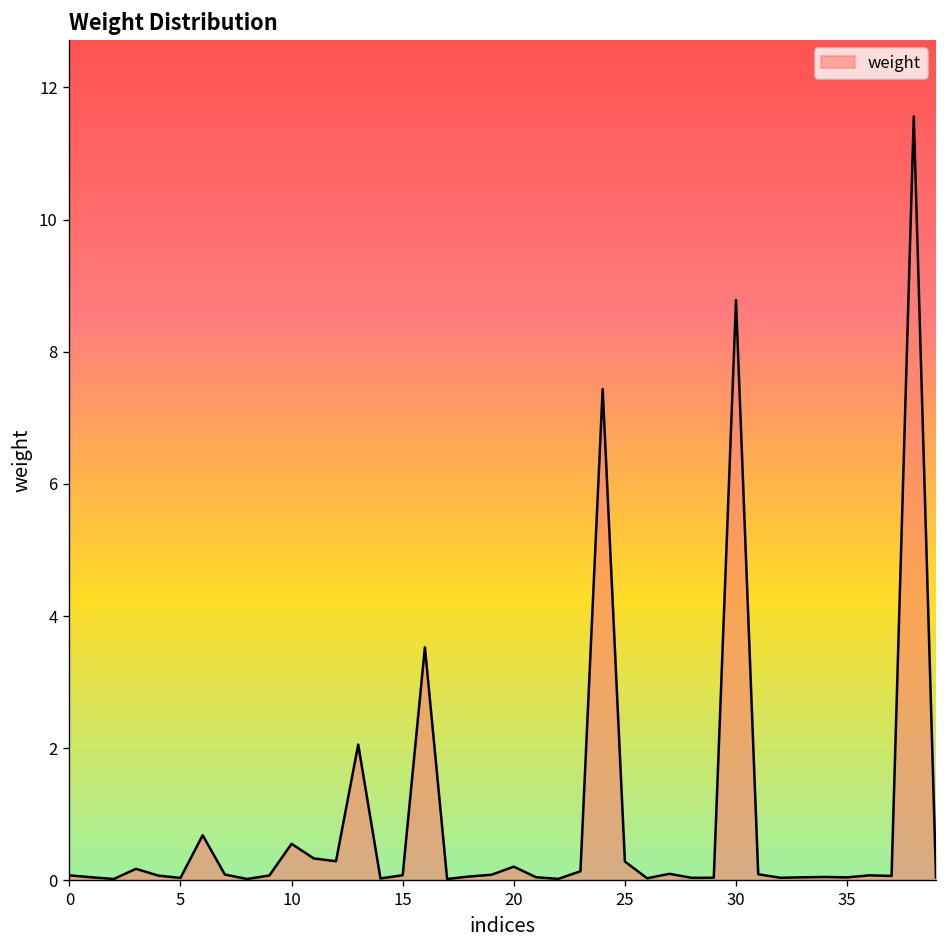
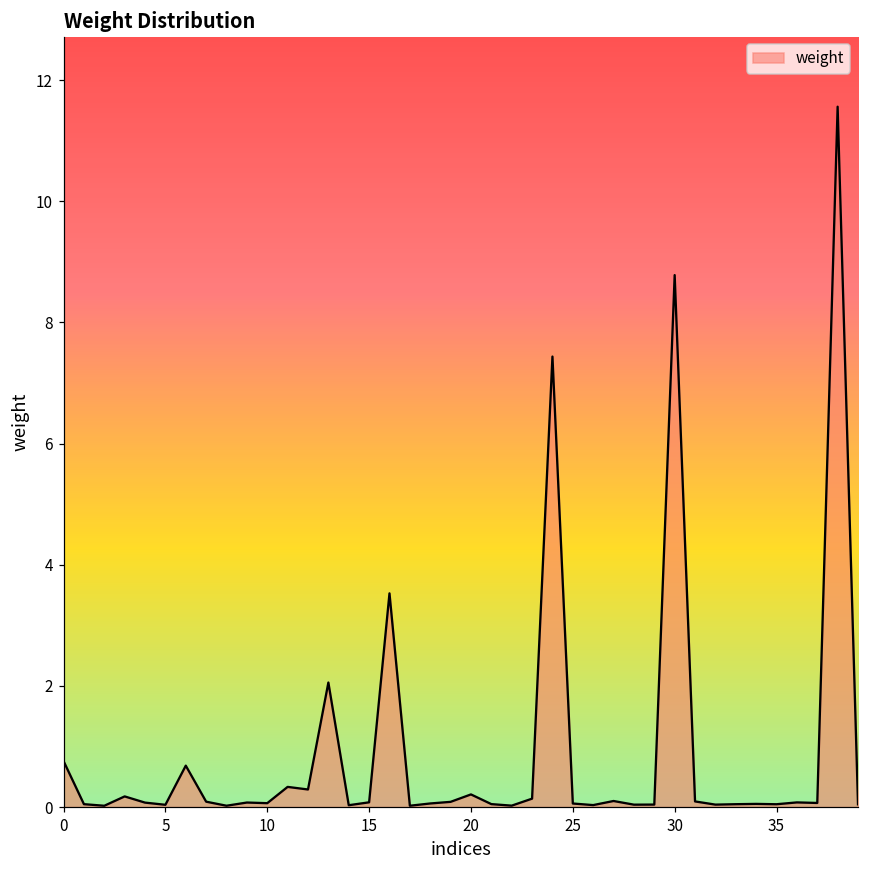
  {
-   "0": 0.1,
+   "0": 0.8,
    "5": 0.0,
-   "10": 0.6,
+   "10": 0.1,
    "15": 0.1,
    "20": 0.2,
-   "25": 0.3,
+   "25": 0.1,
    "30": 8.8,
    "35": 0.0
  }
